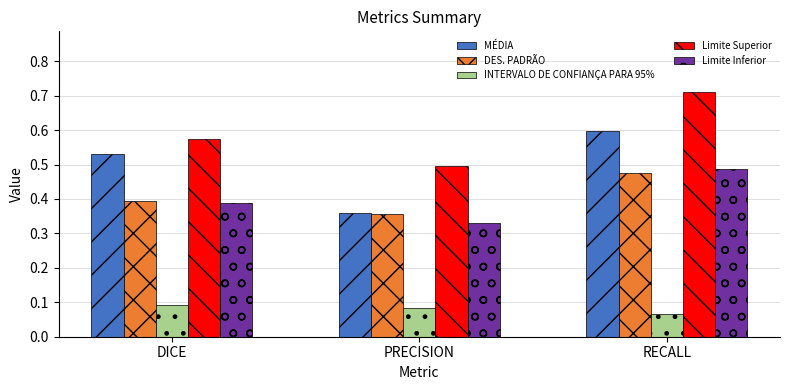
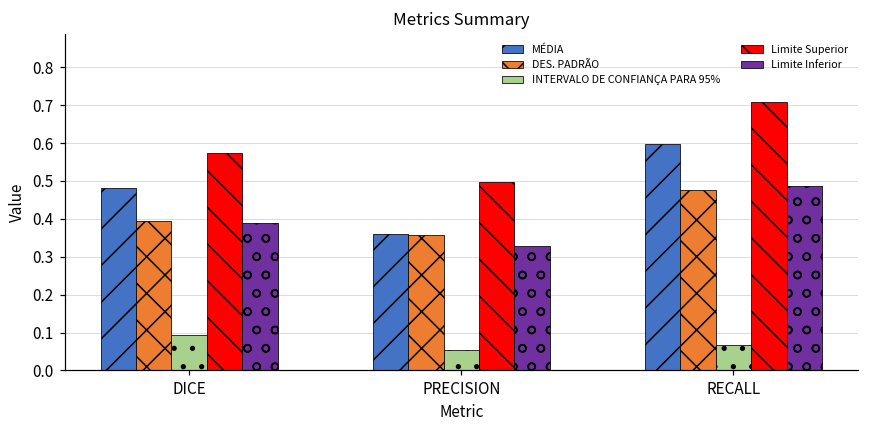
  {
    "MÉDIA": {
-     "DICE": 0.53,
+     "DICE": 0.48,
      "PRECISION": 0.36,
      "RECALL": 0.60
    },
    "DES. PADRÃO": {
      "DICE": 0.39,
      "PRECISION": 0.36,
      "RECALL": 0.48
    },
    "INTERVALO DE CONFIANÇA PARA 95%": {
      "DICE": 0.09,
-     "PRECISION": 0.08,
+     "PRECISION": 0.05,
      "RECALL": 0.07
    },
    "Limite Superior": {
      "DICE": 0.57,
      "PRECISION": 0.50,
      "RECALL": 0.71
    },
    "Limite Inferior": {
      "DICE": 0.39,
      "PRECISION": 0.33,
      "RECALL": 0.49
    }
  }
